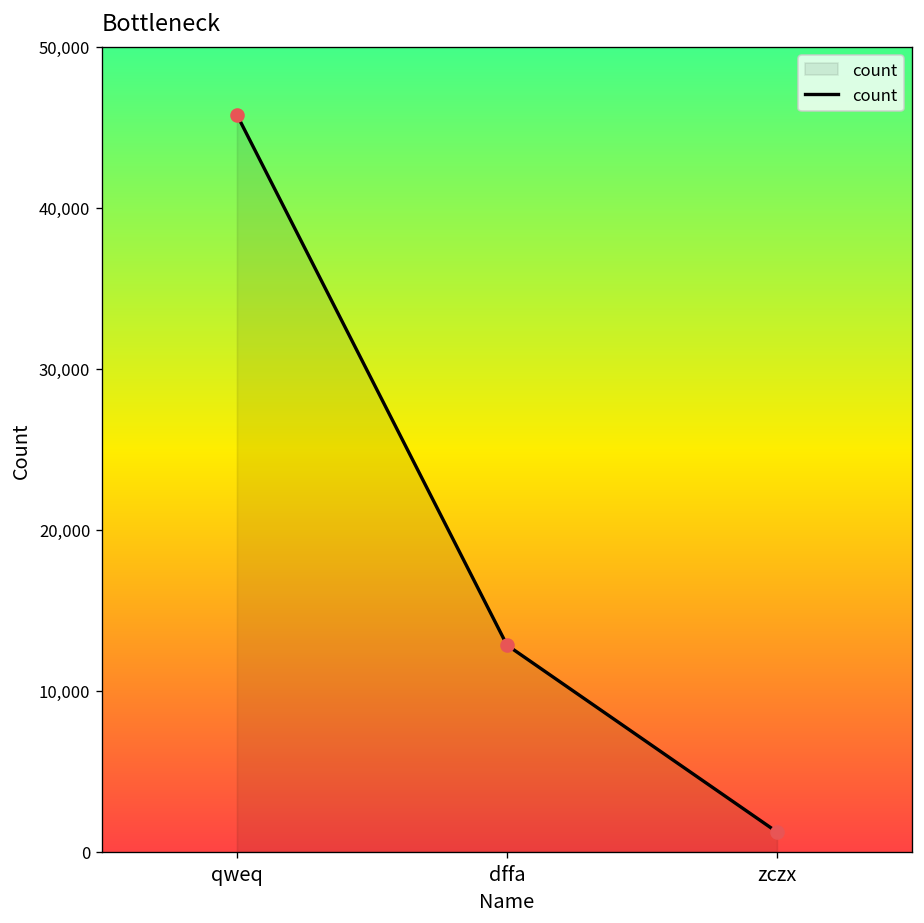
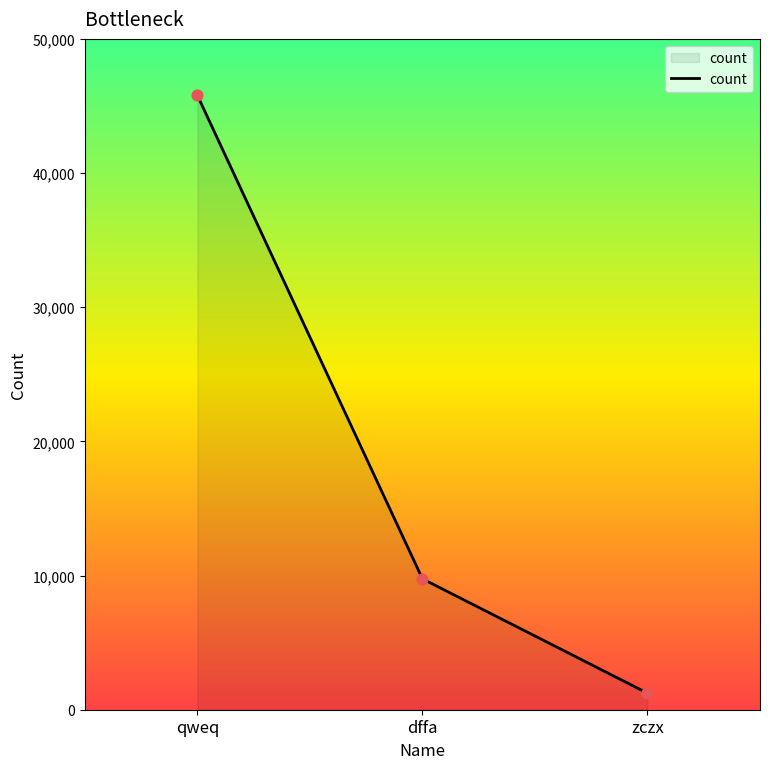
  {
    "qweq": "45,800",
-   "dffa": "12,800",
+   "dffa": "9,800",
    "zczx": "1,200"
  }
